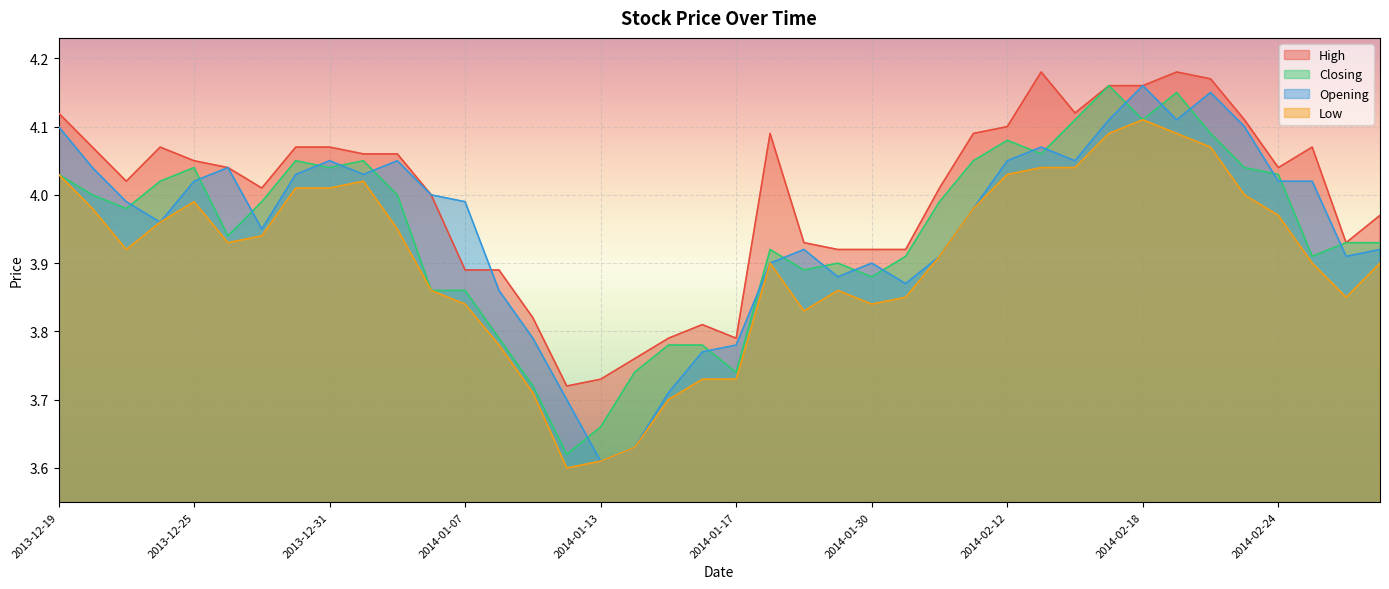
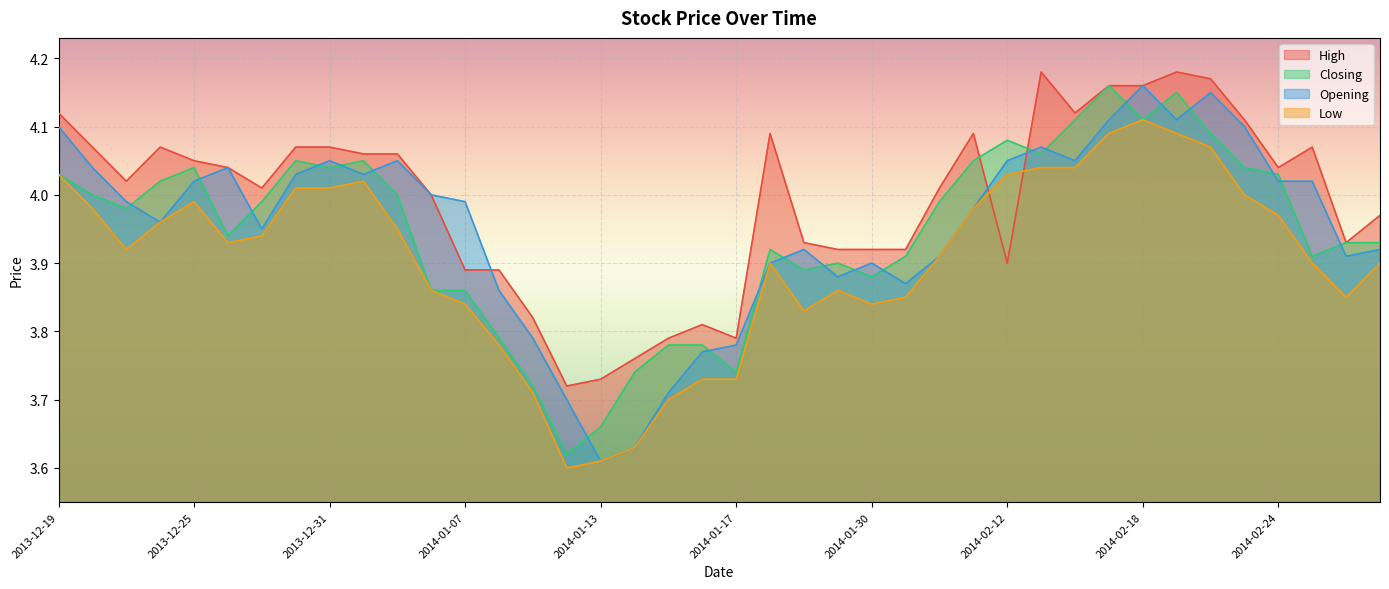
  {
    "High": {
      "2013-12-19": 4.12,
      "2013-12-25": 4.05,
      "2013-12-31": 4.07,
      "2014-01-07": 3.89,
      "2014-01-13": 3.73,
      "2014-01-17": 3.79,
      "2014-01-30": 3.92,
-     "2014-02-12": 4.1,
+     "2014-02-12": 3.9,
      "2014-02-24": 4.04
    },
    "Closing": {
      "2013-12-25": 4.04,
      "2013-12-31": 4.04,
      "2014-01-07": 3.86,
      "2014-01-13": 3.66,
      "2014-01-17": 3.74,
      "2014-01-30": 3.88,
      "2014-02-12": 4.08,
      "2014-02-24": 4.03
    },
    "Opening": {
      "2013-12-19": 4.1,
      "2013-12-25": 4.02,
      "2013-12-31": 4.05,
      "2014-01-07": 3.99,
      "2014-01-17": 3.78,
      "2014-01-30": 3.9,
      "2014-02-12": 4.05,
      "2014-02-24": 4.02
    },
    "Low": {
      "2013-12-25": 3.99,
      "2013-12-31": 4.01,
      "2014-01-07": 3.84,
      "2014-01-17": 3.73,
      "2014-01-30": 3.84,
      "2014-02-12": 4.03,
      "2014-02-24": 3.97
    }
  }
